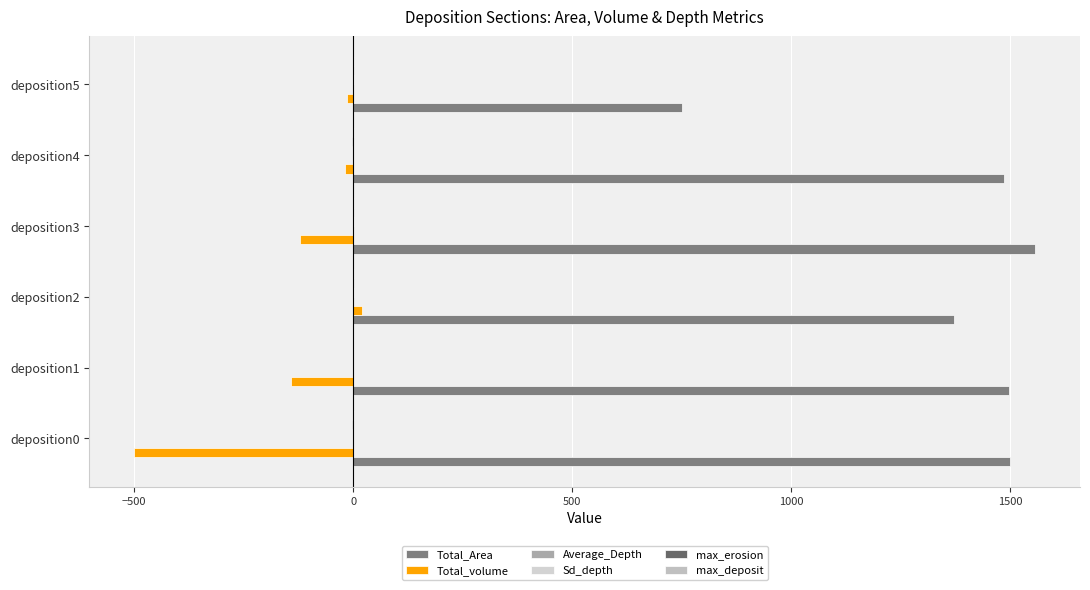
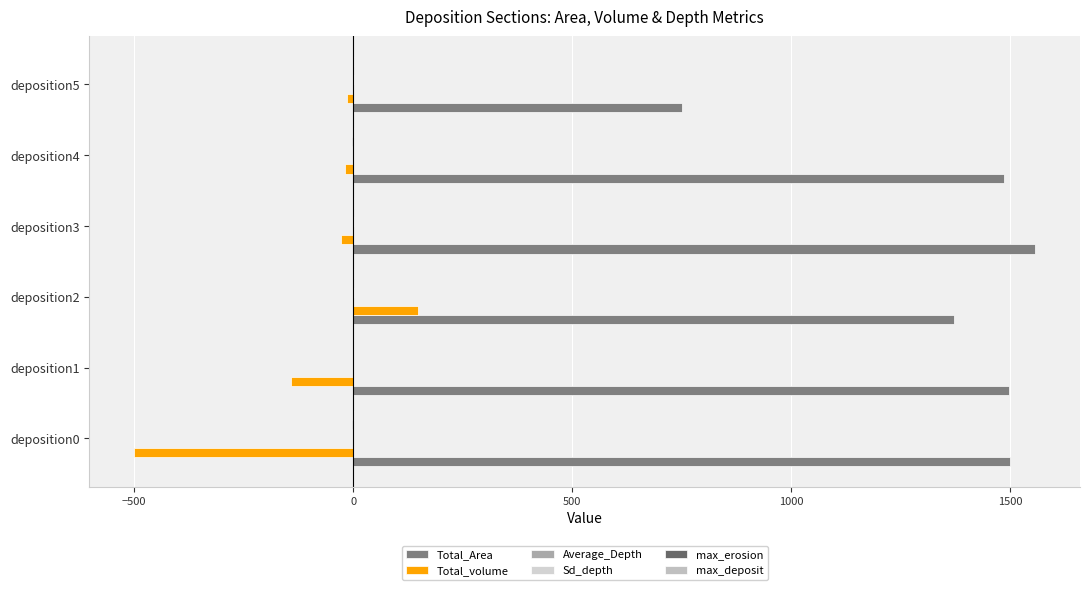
  {
    "Total_volume": {
      "deposition5": -10,
      "deposition4": -20,
-     "deposition3": -120,
-     "deposition2": 20,
+     "deposition3": -30,
+     "deposition2": 150,
      "deposition1": -140,
      "deposition0": -500
    }
  }
